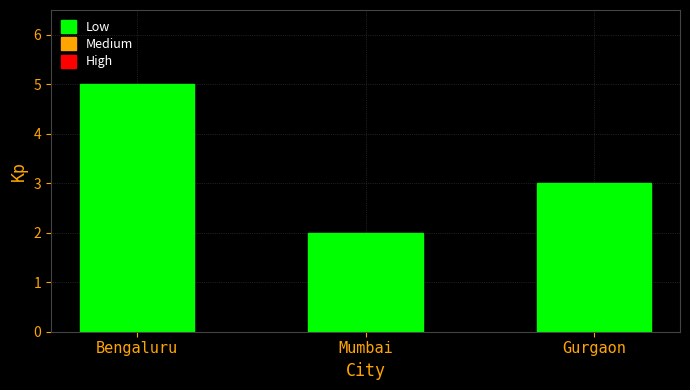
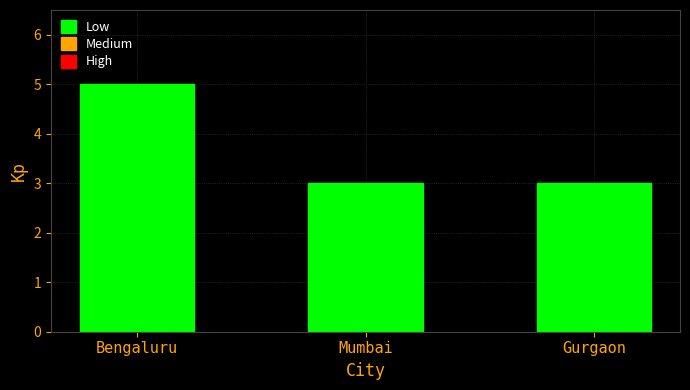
  {
    "Bengaluru": 5,
-   "Mumbai": 2,
+   "Mumbai": 3,
    "Gurgaon": 3
  }
